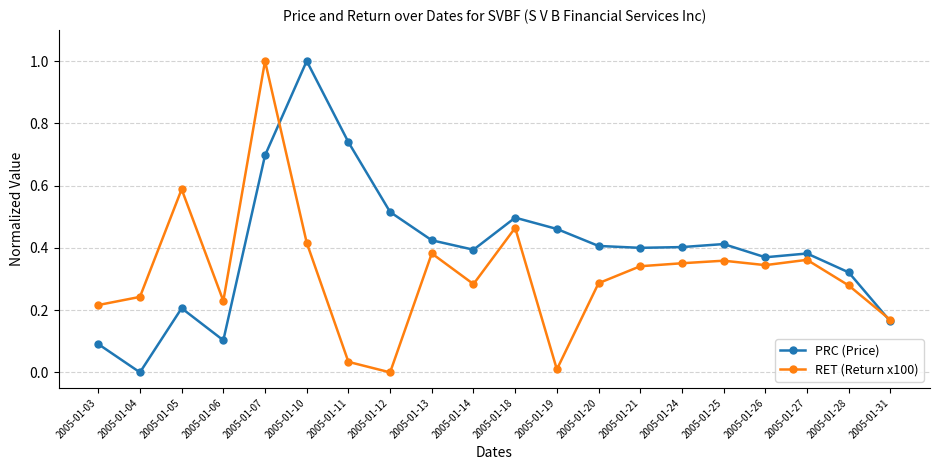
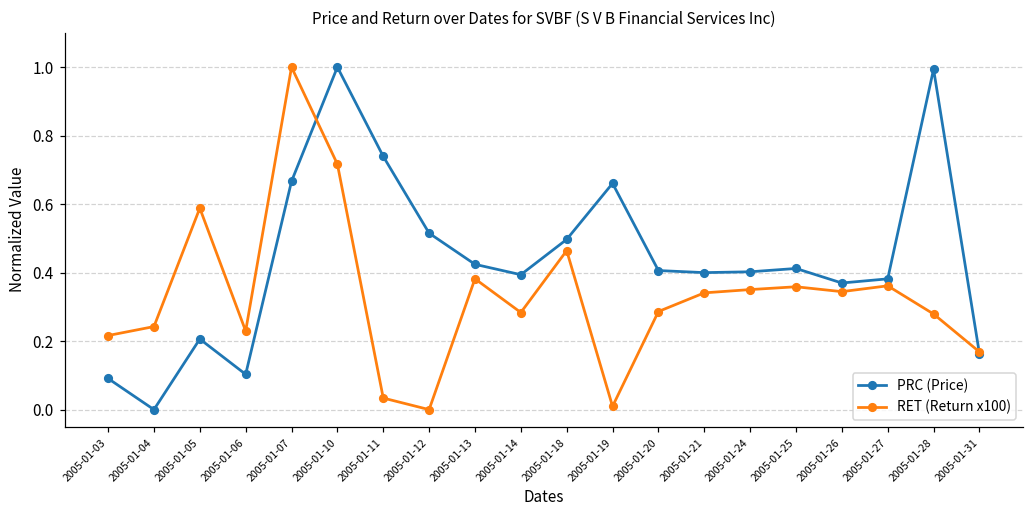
  {
    "PRC (Price)": {
      "2005-01-03": 0.09,
      "2005-01-04": 0.00,
      "2005-01-05": 0.21,
      "2005-01-06": 0.10,
-     "2005-01-07": 0.70,
+     "2005-01-07": 0.67,
      "2005-01-10": 1.00,
      "2005-01-11": 0.74,
      "2005-01-12": 0.52,
      "2005-01-13": 0.42,
      "2005-01-14": 0.39,
      "2005-01-18": 0.50,
-     "2005-01-19": 0.46,
+     "2005-01-19": 0.66,
      "2005-01-20": 0.41,
      "2005-01-21": 0.40,
      "2005-01-24": 0.40,
      "2005-01-25": 0.41,
      "2005-01-26": 0.37,
      "2005-01-27": 0.38,
-     "2005-01-28": 0.32
+     "2005-01-28": 0.99
    },
    "RET (Return x100)": {
      "2005-01-03": 0.22,
      "2005-01-04": 0.24,
      "2005-01-05": 0.59,
      "2005-01-06": 0.23,
      "2005-01-07": 1.00,
-     "2005-01-10": 0.42,
+     "2005-01-10": 0.72,
      "2005-01-11": 0.03,
      "2005-01-12": 0.00,
      "2005-01-13": 0.38,
      "2005-01-14": 0.28,
      "2005-01-18": 0.46,
      "2005-01-19": 0.01,
      "2005-01-20": 0.29,
      "2005-01-21": 0.34,
      "2005-01-24": 0.35,
      "2005-01-25": 0.36,
      "2005-01-26": 0.34,
      "2005-01-27": 0.36,
      "2005-01-28": 0.28
    }
  }
